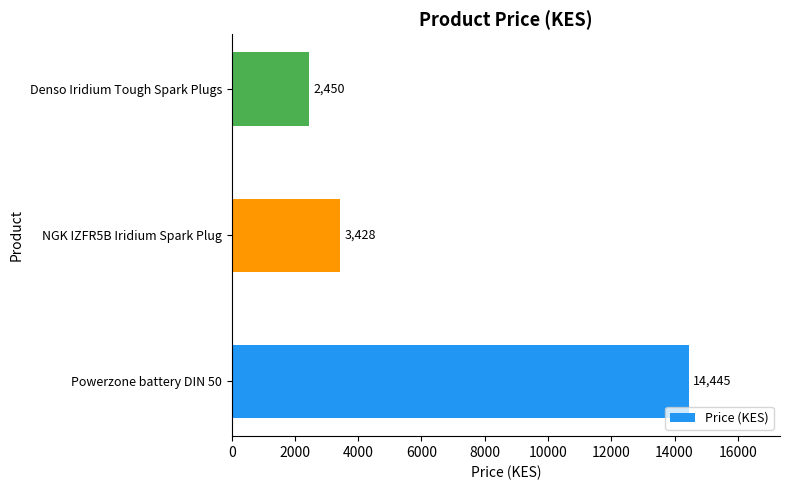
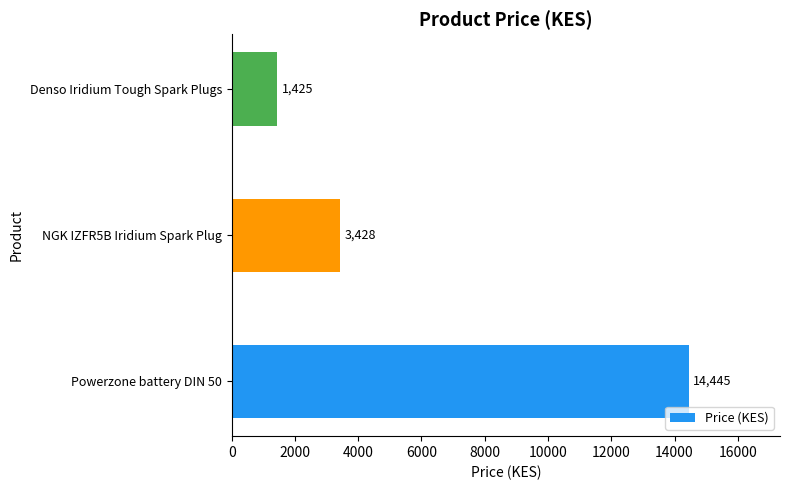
  {
-   "Denso Iridium Tough Spark Plugs": "2,450",
+   "Denso Iridium Tough Spark Plugs": "1,425",
    "NGK IZFR5B Iridium Spark Plug": "3,428",
    "Powerzone battery DIN 50": "14,445"
  }
